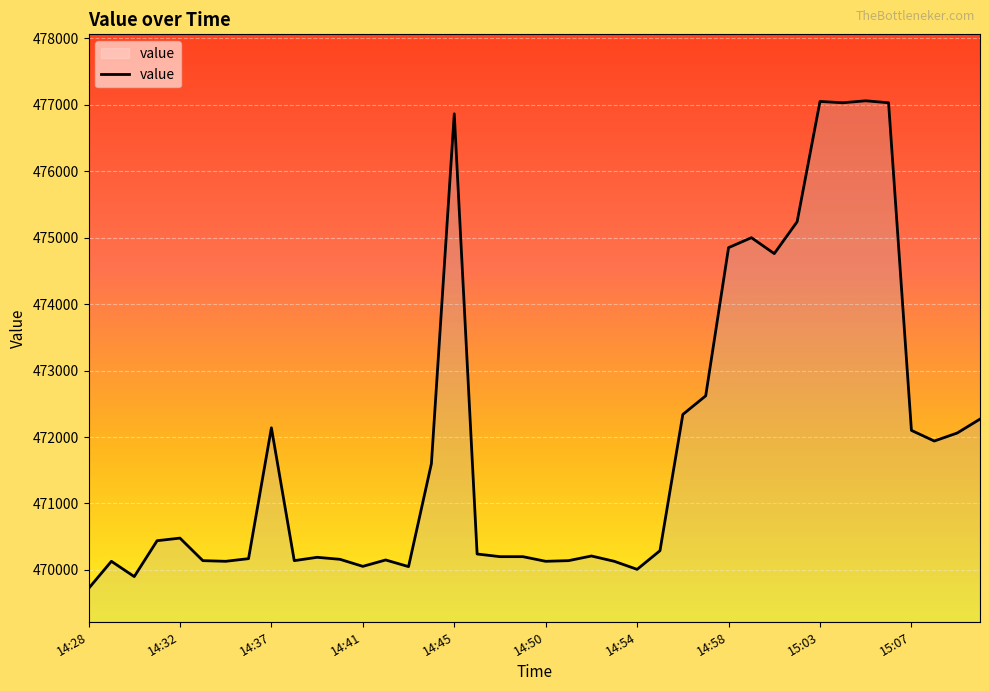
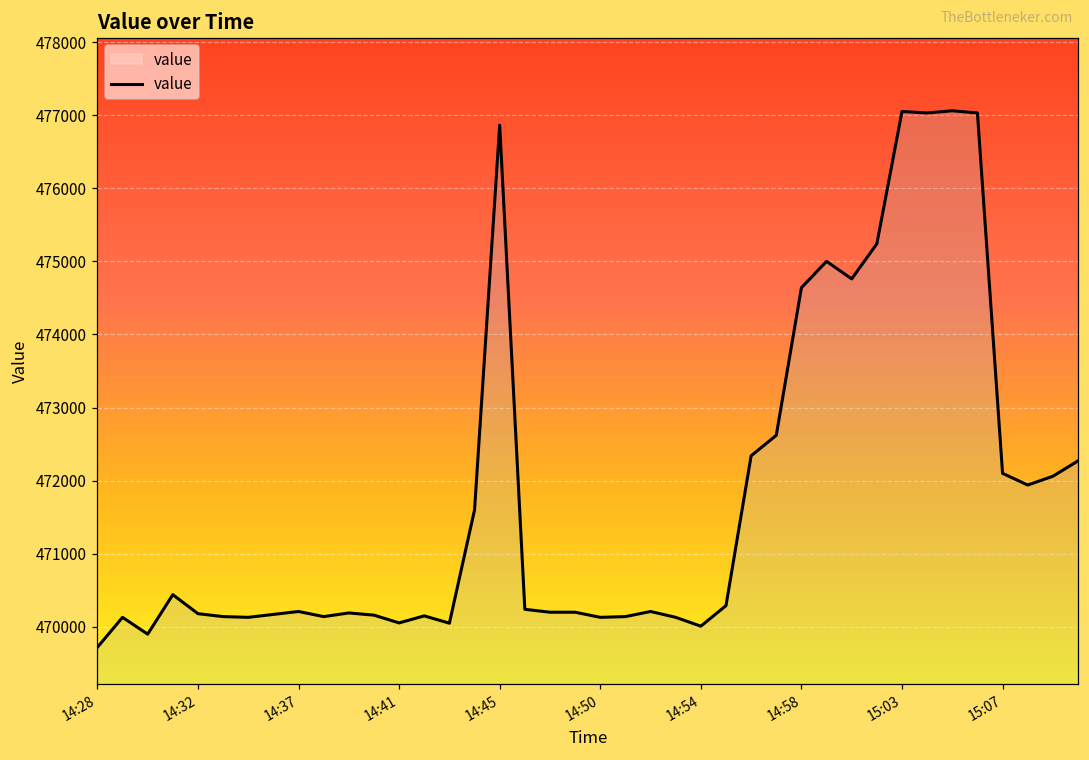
  {
    "14:28": 469700,
-   "14:32": 470500,
-   "14:37": 472100,
+   "14:32": 470200,
+   "14:37": 470200,
    "14:41": 470100,
    "14:45": 476900,
    "14:50": 470100,
    "14:54": 470000,
-   "14:58": 474900,
+   "14:58": 474600,
    "15:03": 477100,
    "15:07": 472100
  }
